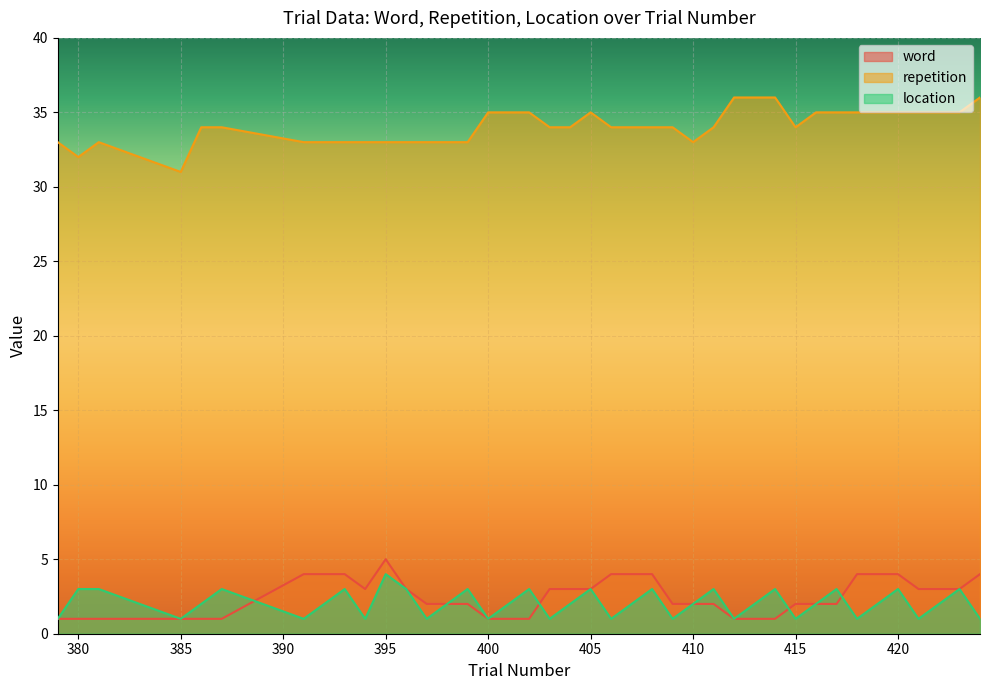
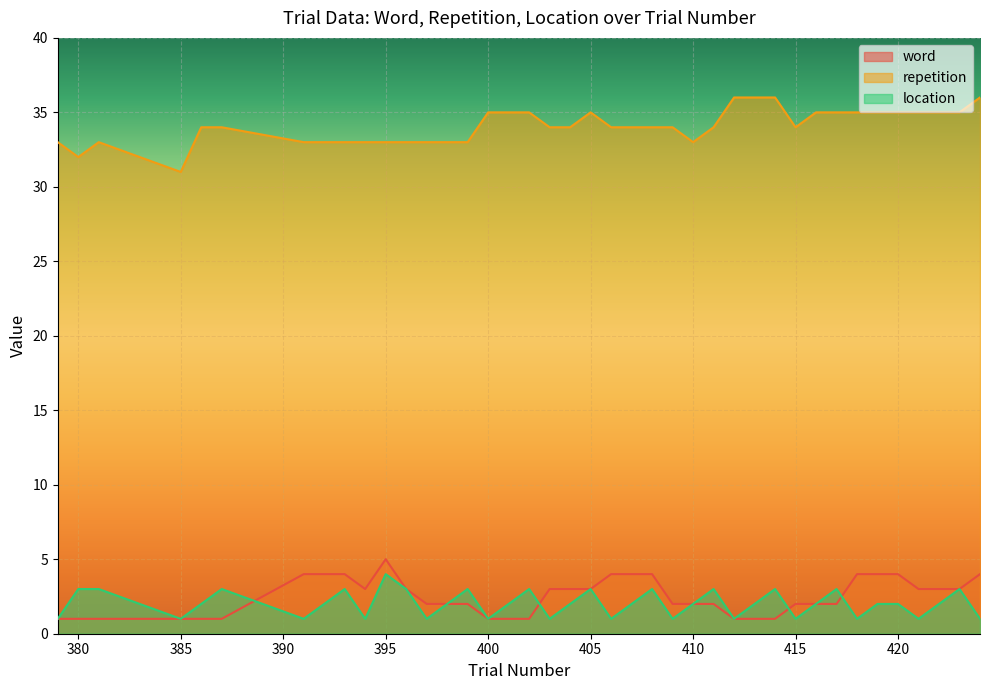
  {
    "word": {
      "380": 1,
      "395": 5,
      "415": 2,
      "420": 4
    },
    "repetition": {
      "380": 32,
      "385": 31,
      "395": 33,
      "400": 35,
      "405": 35,
      "410": 33,
      "415": 34,
      "420": 35
    },
    "location": {
      "380": 3,
      "395": 4,
      "415": 1,
-     "420": 3
+     "420": 2
    }
  }
